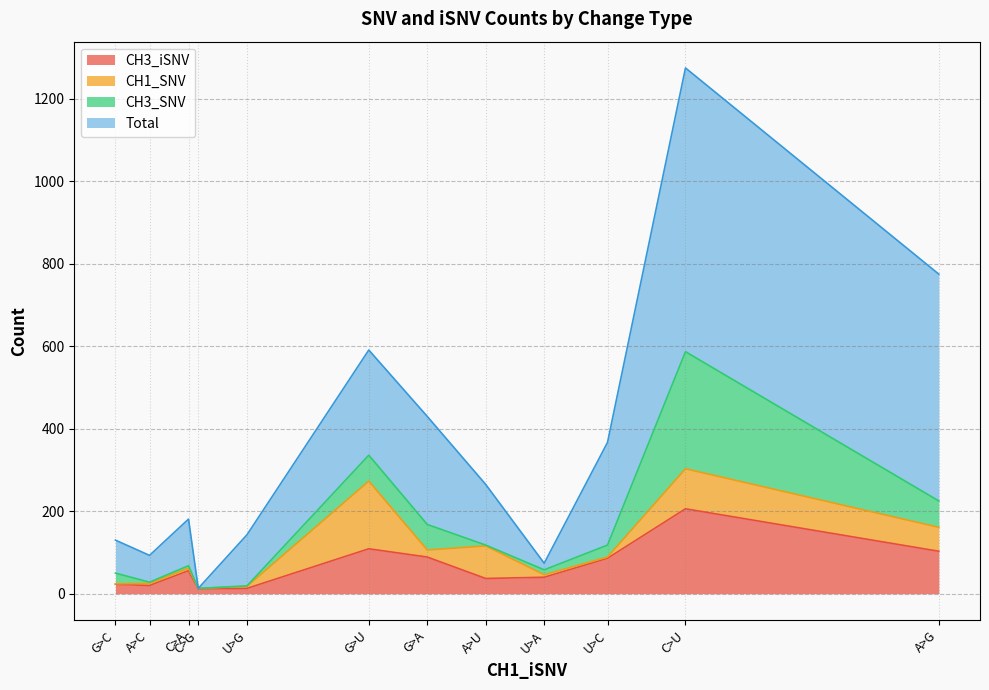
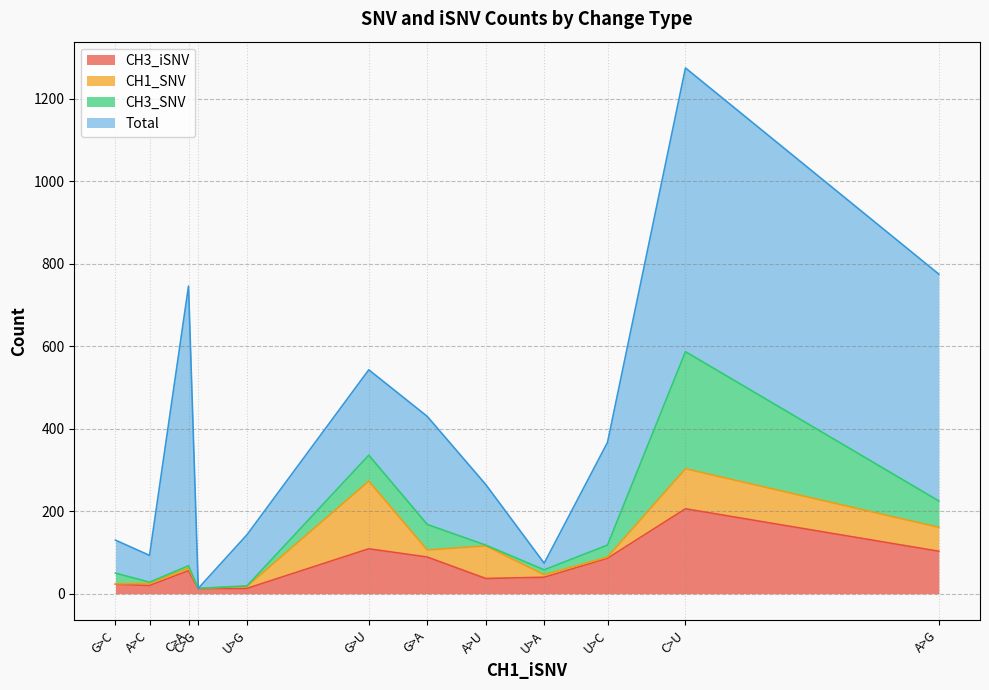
  {
    "CH3_iSNV": {
      "G>U": 110,
      "G>A": 90,
      "A>U": 40,
      "C>U": 210,
      "A>G": 100
    },
    "CH1_SNV": {
      "G>U": 160,
      "G>A": 20,
      "C>U": 100,
      "A>G": 60
    },
    "CH3_SNV": {
      "G>C": 30,
      "G>U": 60,
      "G>A": 60,
      "U>A": 10,
      "U>C": 30,
      "C>U": 280,
      "A>G": 60
    },
    "Total": {
      "G>C": 80,
      "A>C": 70,
-     "C>A": 110,
+     "C>A": 680,
      "U>G": 120,
-     "G>U": 260,
+     "G>U": 210,
      "G>A": 260,
      "A>U": 150,
      "U>A": 20,
      "U>C": 250,
      "C>U": 690,
      "A>G": 550
    }
  }
